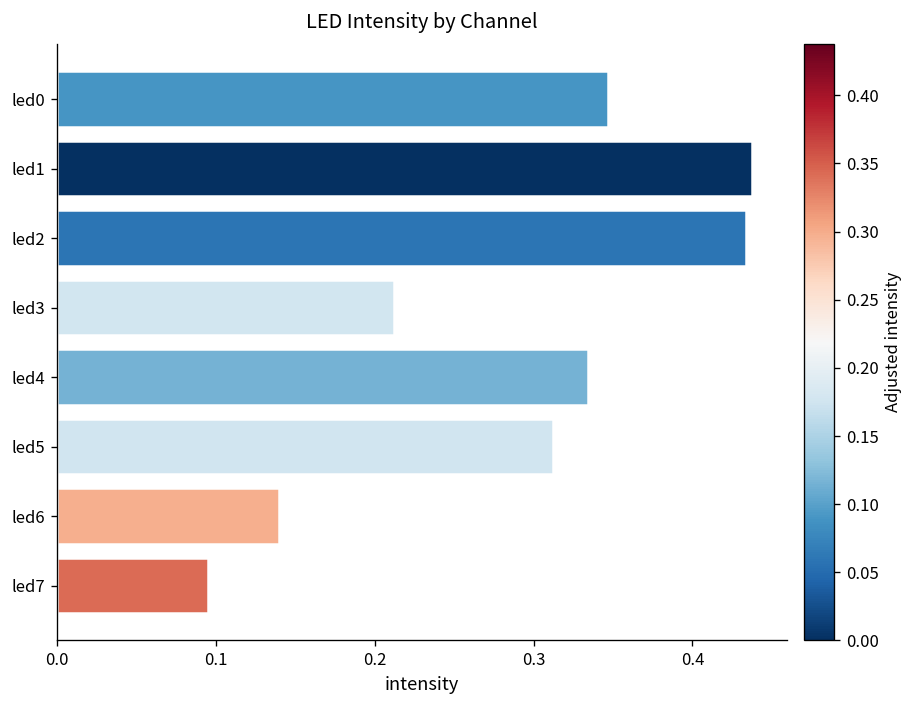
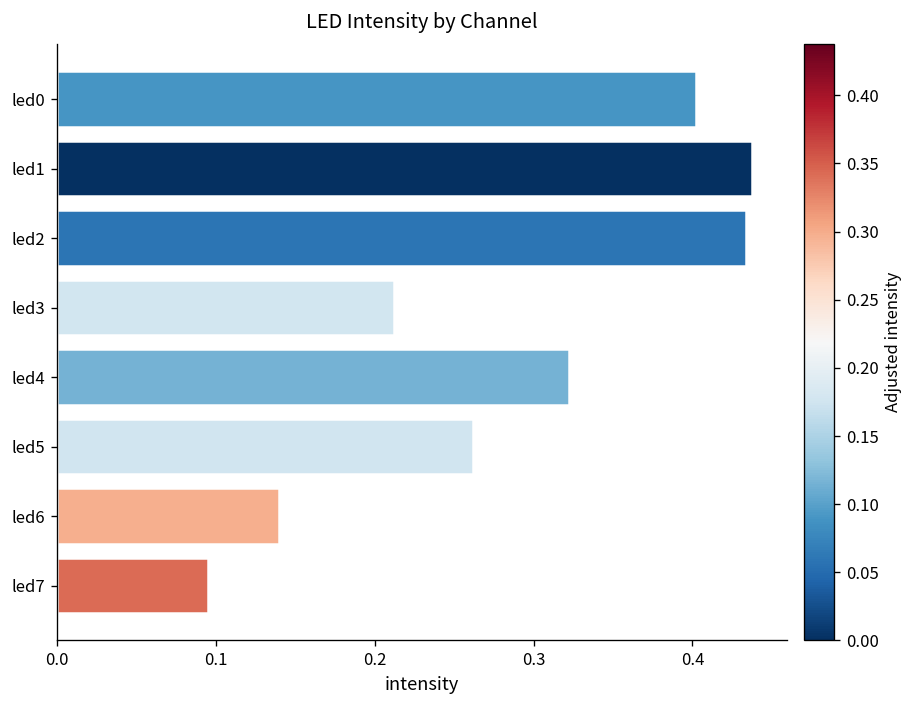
  {
-   "led0": 0.347,
+   "led0": 0.402,
    "led1": 0.437,
    "led2": 0.434,
    "led3": 0.212,
-   "led4": 0.334,
-   "led5": 0.312,
+   "led4": 0.323,
+   "led5": 0.262,
    "led6": 0.140,
    "led7": 0.095
  }
